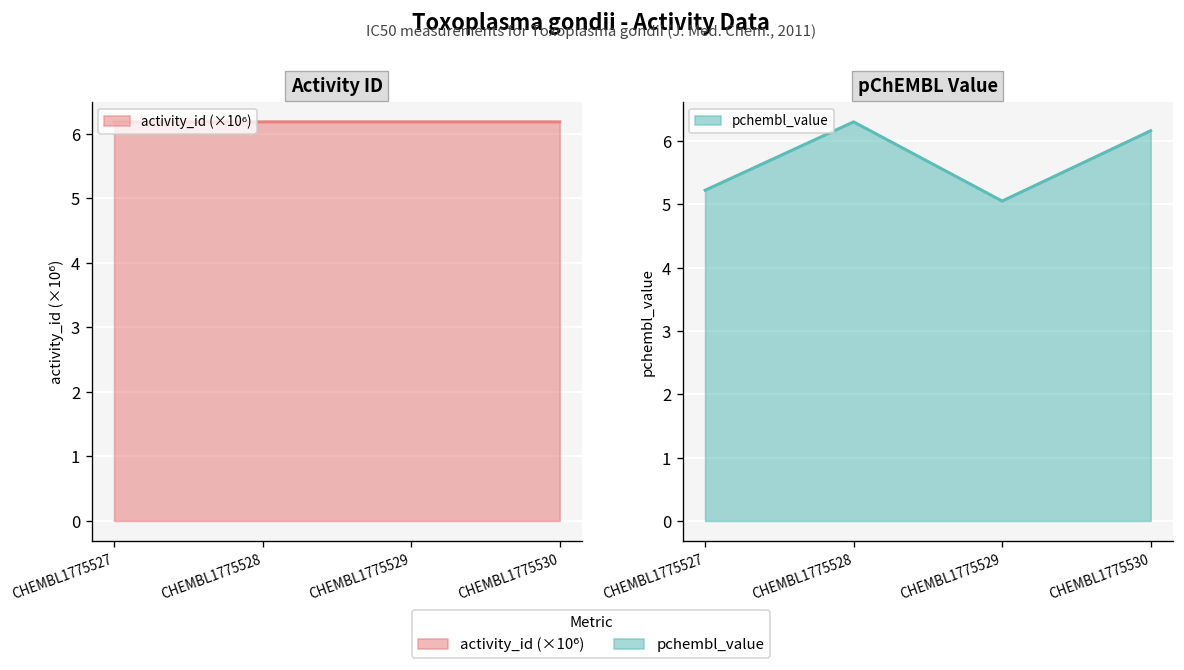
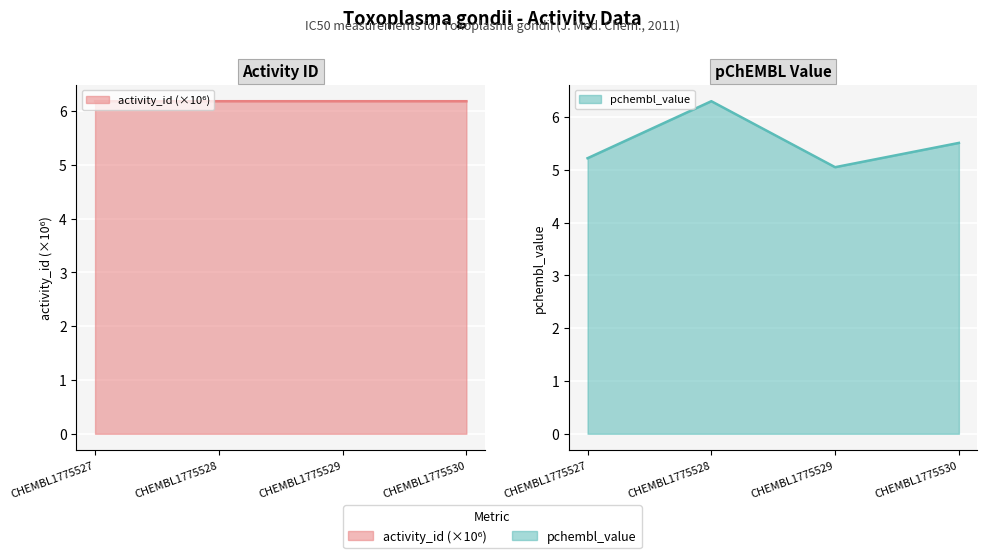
  {
    "Activity ID": {
      "CHEMBL1775528": 6.2,
      "CHEMBL1775529": 6.2,
      "CHEMBL1775530": 6.2
    },
    "pChEMBL Value": {
      "CHEMBL1775527": 5.2,
      "CHEMBL1775528": 6.3,
      "CHEMBL1775529": 5.1,
-     "CHEMBL1775530": 6.2
+     "CHEMBL1775530": 5.5
    }
  }
